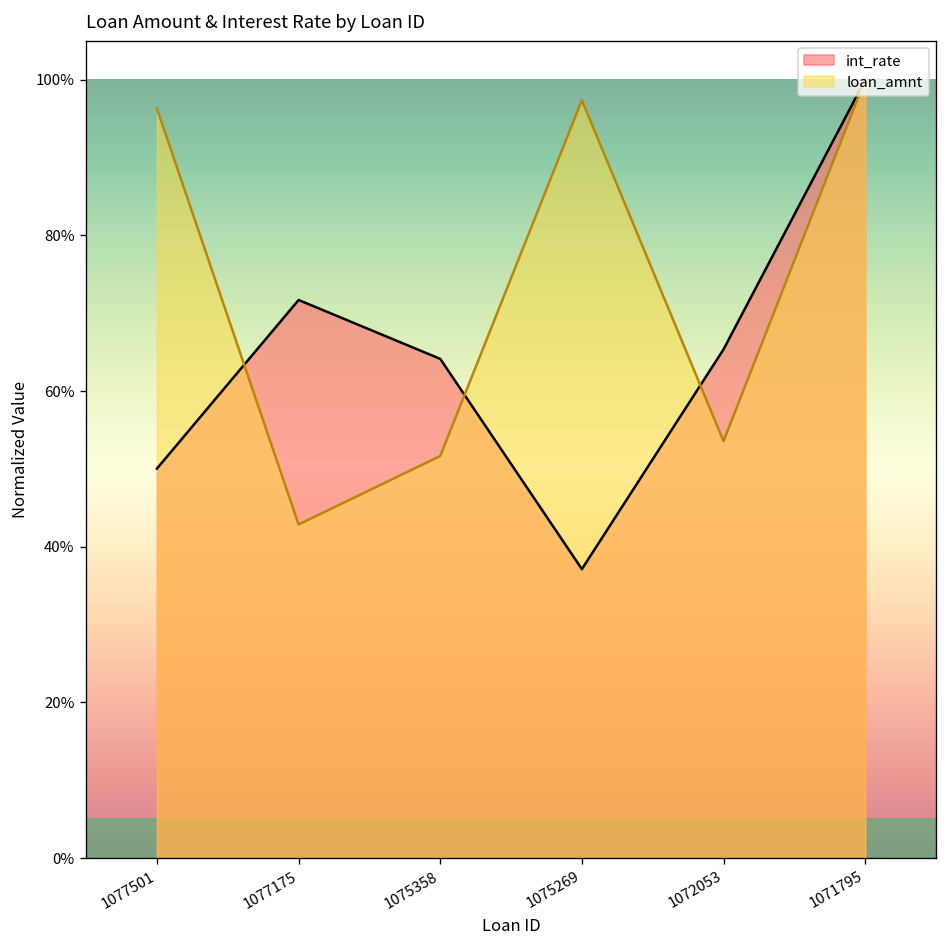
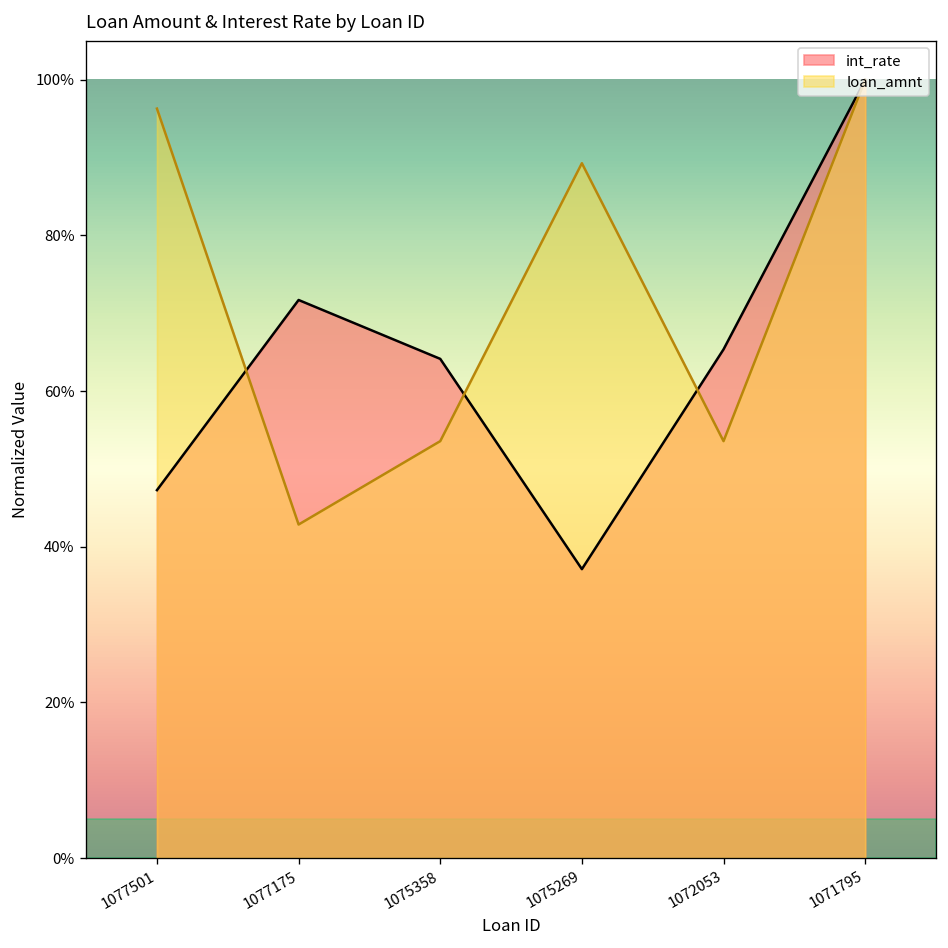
  {
    "int_rate": {
-     "1077501": "50%",
+     "1077501": "47%",
      "1077175": "72%",
      "1075358": "64%",
      "1075269": "37%",
      "1072053": "65%"
    },
    "loan_amnt": {
      "1077501": "96%",
      "1077175": "43%",
-     "1075358": "52%",
-     "1075269": "97%",
+     "1075358": "54%",
+     "1075269": "89%",
      "1072053": "54%"
    }
  }
